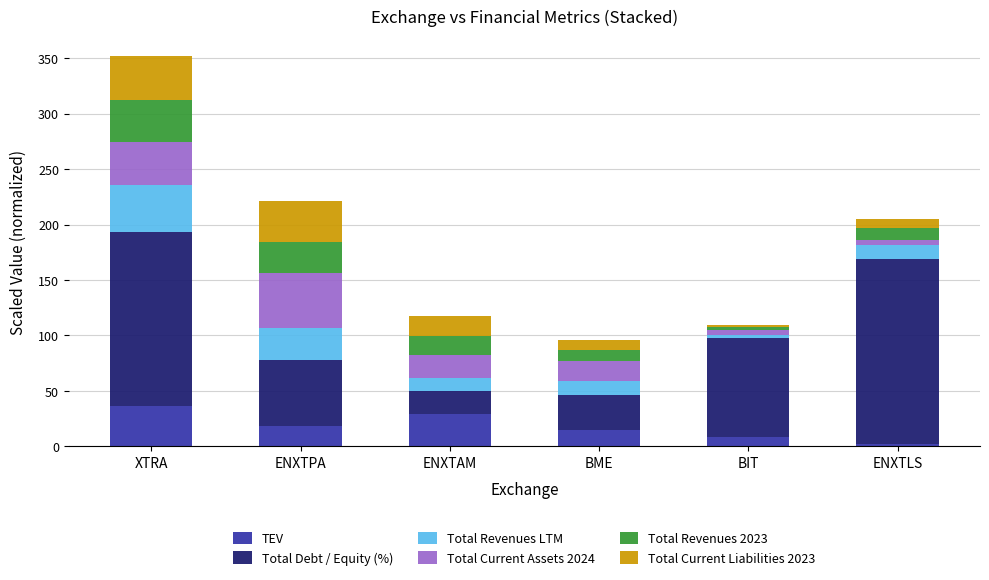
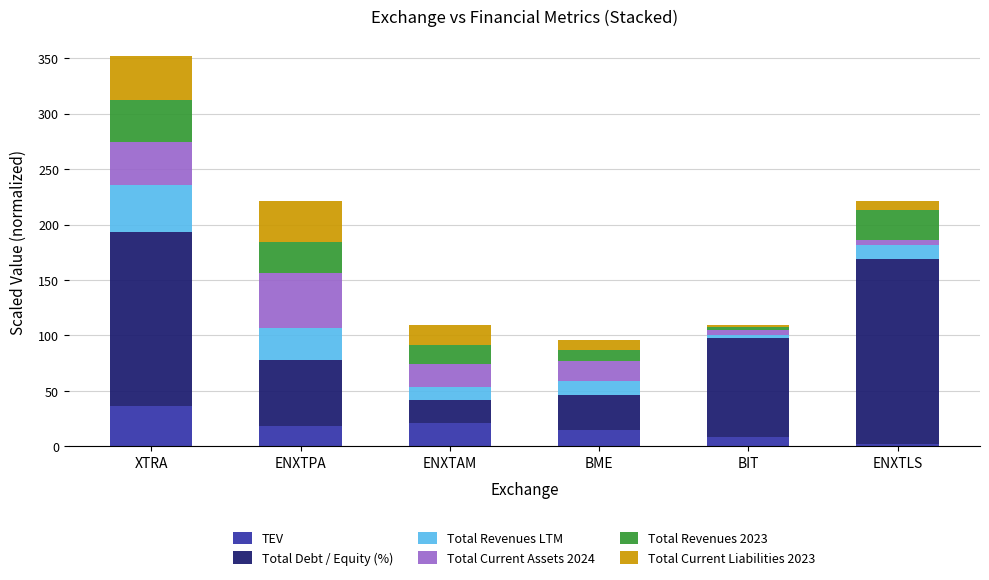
  {
    "TEV": {
      "XTRA": 37,
      "ENXTPA": 18,
-     "ENXTAM": 29,
+     "ENXTAM": 21,
      "BME": 15,
      "BIT": 9
    },
    "Total Debt / Equity (%)": {
      "XTRA": 156,
      "ENXTPA": 59,
      "ENXTAM": 21,
      "BME": 31,
      "BIT": 89,
      "ENXTLS": 167
    },
    "Total Revenues LTM": {
      "XTRA": 43,
      "ENXTPA": 29,
      "ENXTAM": 11,
      "BME": 13,
      "BIT": 2,
      "ENXTLS": 12
    },
    "Total Current Assets 2024": {
      "XTRA": 38,
      "ENXTPA": 49,
      "ENXTAM": 21,
      "BME": 17,
      "BIT": 5,
      "ENXTLS": 5
    },
    "Total Revenues 2023": {
      "XTRA": 38,
      "ENXTPA": 29,
      "ENXTAM": 18,
      "BME": 11,
-     "ENXTLS": 10
+     "ENXTLS": 26
    },
    "Total Current Liabilities 2023": {
      "XTRA": 40,
      "ENXTPA": 37,
      "ENXTAM": 18,
      "BME": 9,
      "BIT": 2,
      "ENXTLS": 9
    }
  }
